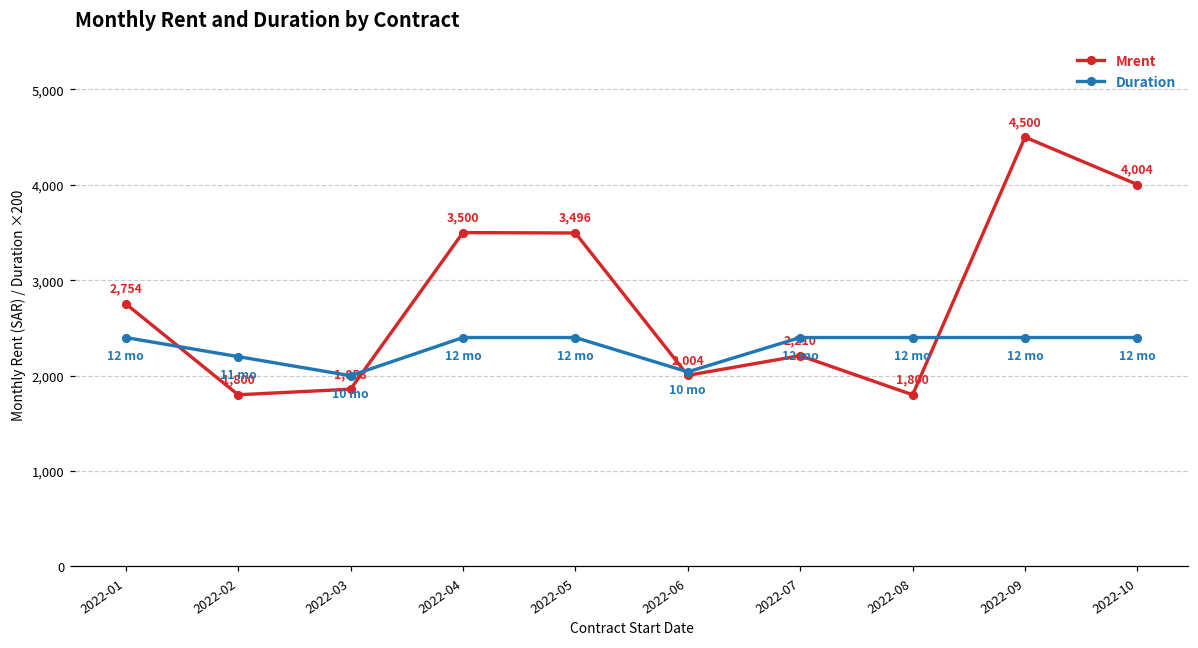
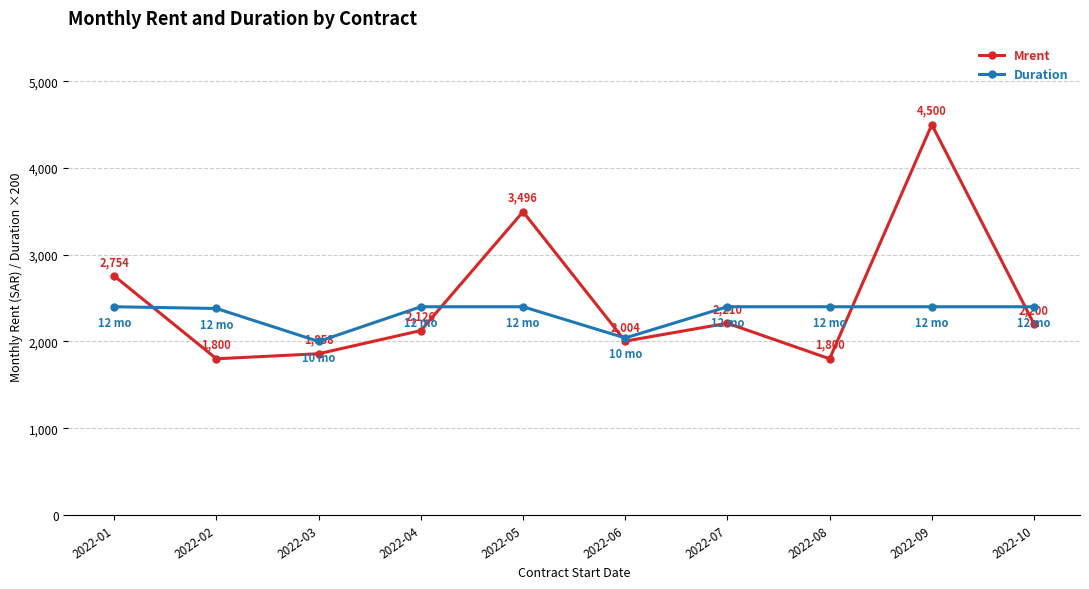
  {
    "Mrent": {
      "2022-01": "2,754",
      "2022-02": "1,800",
-     "2022-04": "3,500",
+     "2022-04": "2,126",
      "2022-05": "3,496",
      "2022-06": "2,004",
      "2022-08": "1,800",
      "2022-09": "4,500",
-     "2022-10": "4,004"
+     "2022-10": "2,200"
    },
    "Duration": {
-     "2022-02": "11"
+     "2022-02": "12"
    }
  }
